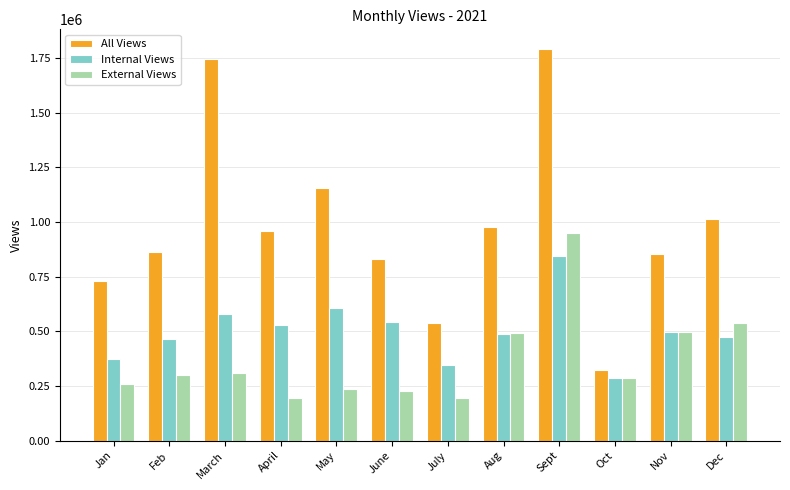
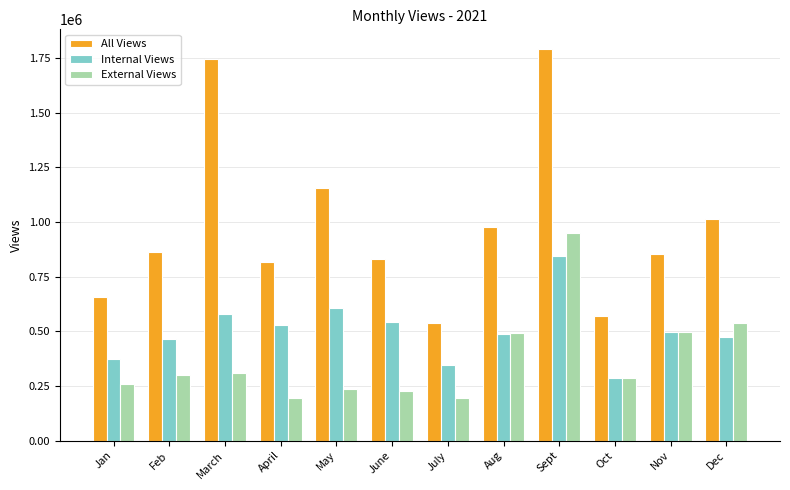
  {
    "All Views": {
-     "Jan": 730000,
+     "Jan": 660000,
      "Feb": 860000,
      "March": 1750000,
-     "April": 960000,
+     "April": 820000,
      "May": 1160000,
      "June": 830000,
      "July": 540000,
      "Aug": 980000,
      "Sept": 1790000,
-     "Oct": 320000,
+     "Oct": 570000,
      "Nov": 850000,
      "Dec": 1010000
    }
  }
